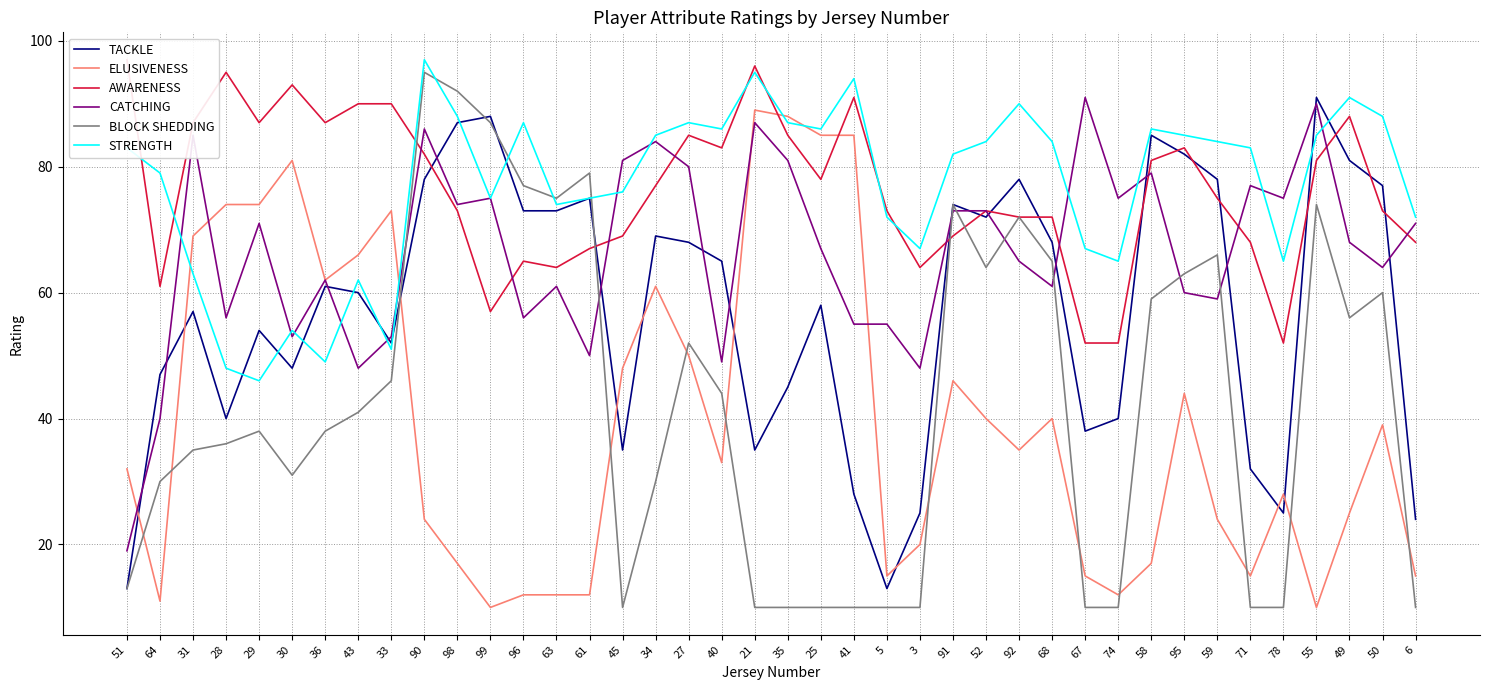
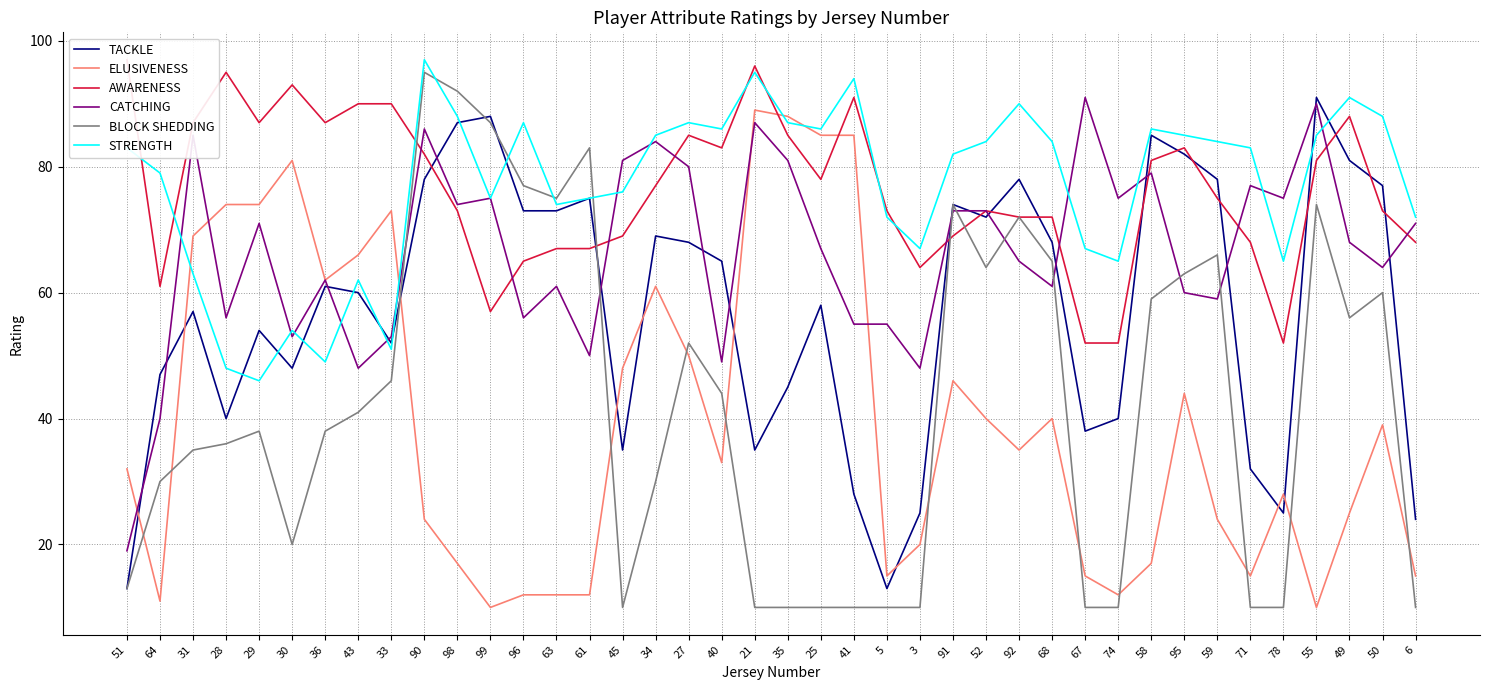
  {
    "AWARENESS": {
      "64": 61,
      "28": 95,
      "29": 87,
      "30": 93,
      "36": 87,
      "43": 90,
      "33": 90,
      "90": 82,
      "98": 73,
      "99": 57,
      "96": 65,
-     "63": 64,
+     "63": 67,
      "61": 67,
      "45": 69,
      "34": 77,
      "27": 85,
      "40": 83,
      "21": 96,
      "35": 85,
      "25": 78,
      "41": 91,
      "5": 73,
      "3": 64,
      "91": 69,
      "68": 72,
      "67": 52,
      "74": 52,
      "58": 81,
      "95": 83,
      "59": 75,
      "71": 68,
      "78": 52,
      "55": 81,
      "49": 88,
      "50": 73,
      "6": 68
    },
    "BLOCK SHEDDING": {
      "64": 30,
      "31": 35,
      "28": 36,
      "29": 38,
-     "30": 31,
+     "30": 20,
      "36": 38,
      "43": 41,
      "33": 46,
      "90": 95,
      "98": 92,
      "99": 87,
      "96": 77,
      "63": 75,
-     "61": 79,
+     "61": 83,
      "45": 10,
      "34": 30,
      "27": 52,
      "40": 44,
      "21": 10,
      "35": 10,
      "25": 10,
      "41": 10,
      "5": 10,
      "3": 10,
      "52": 64,
      "68": 65,
      "67": 10,
      "74": 10,
      "58": 59,
      "95": 63,
      "59": 66,
      "71": 10,
      "78": 10,
      "55": 74,
      "49": 56,
      "50": 60,
      "6": 10
    }
  }
